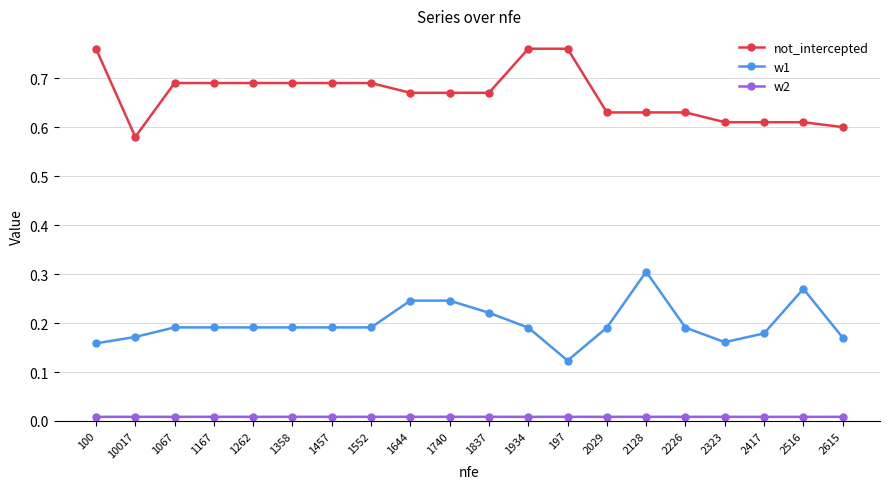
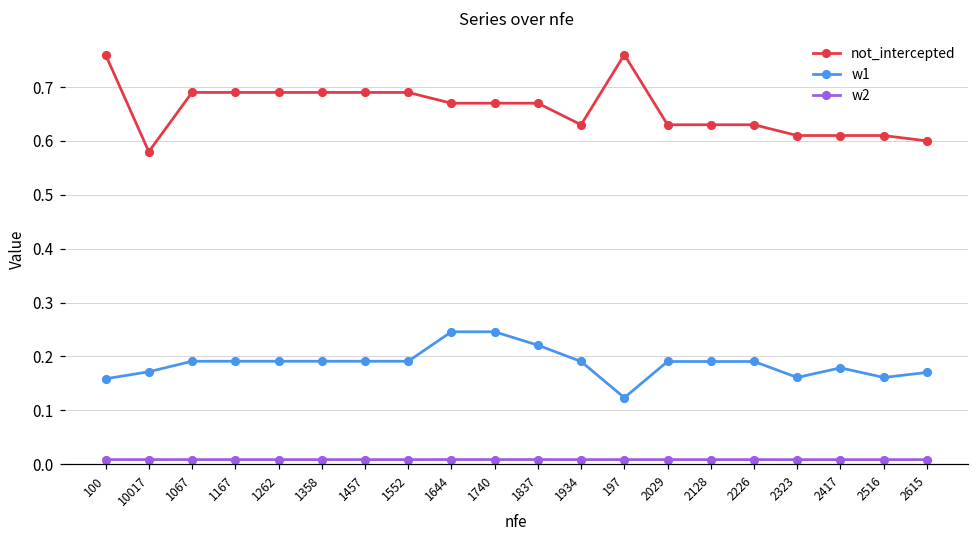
  {
    "not_intercepted": {
      "100": 0.76,
      "10017": 0.58,
      "1067": 0.69,
      "1167": 0.69,
      "1262": 0.69,
      "1358": 0.69,
      "1457": 0.69,
      "1552": 0.69,
      "1644": 0.67,
      "1740": 0.67,
      "1837": 0.67,
-     "1934": 0.76,
+     "1934": 0.63,
      "197": 0.76,
      "2029": 0.63,
      "2128": 0.63,
      "2226": 0.63,
      "2323": 0.61,
      "2417": 0.61,
      "2516": 0.61,
      "2615": 0.60
    },
    "w1": {
      "100": 0.16,
      "10017": 0.17,
      "1067": 0.19,
      "1167": 0.19,
      "1262": 0.19,
      "1358": 0.19,
      "1457": 0.19,
      "1552": 0.19,
      "1644": 0.25,
      "1740": 0.25,
      "1837": 0.22,
      "1934": 0.19,
      "197": 0.12,
      "2029": 0.19,
-     "2128": 0.30,
+     "2128": 0.19,
      "2226": 0.19,
      "2323": 0.16,
      "2417": 0.18,
-     "2516": 0.27,
+     "2516": 0.16,
      "2615": 0.17
    },
    "w2": {
      "100": 0.01,
      "10017": 0.01,
      "1067": 0.01,
      "1167": 0.01,
      "1262": 0.01,
      "1358": 0.01,
      "1457": 0.01,
      "1552": 0.01,
      "1644": 0.01,
      "1740": 0.01,
      "1837": 0.01,
      "1934": 0.01,
      "197": 0.01,
      "2029": 0.01,
      "2128": 0.01,
      "2226": 0.01,
      "2323": 0.01,
      "2417": 0.01,
      "2516": 0.01,
      "2615": 0.01
    }
  }
